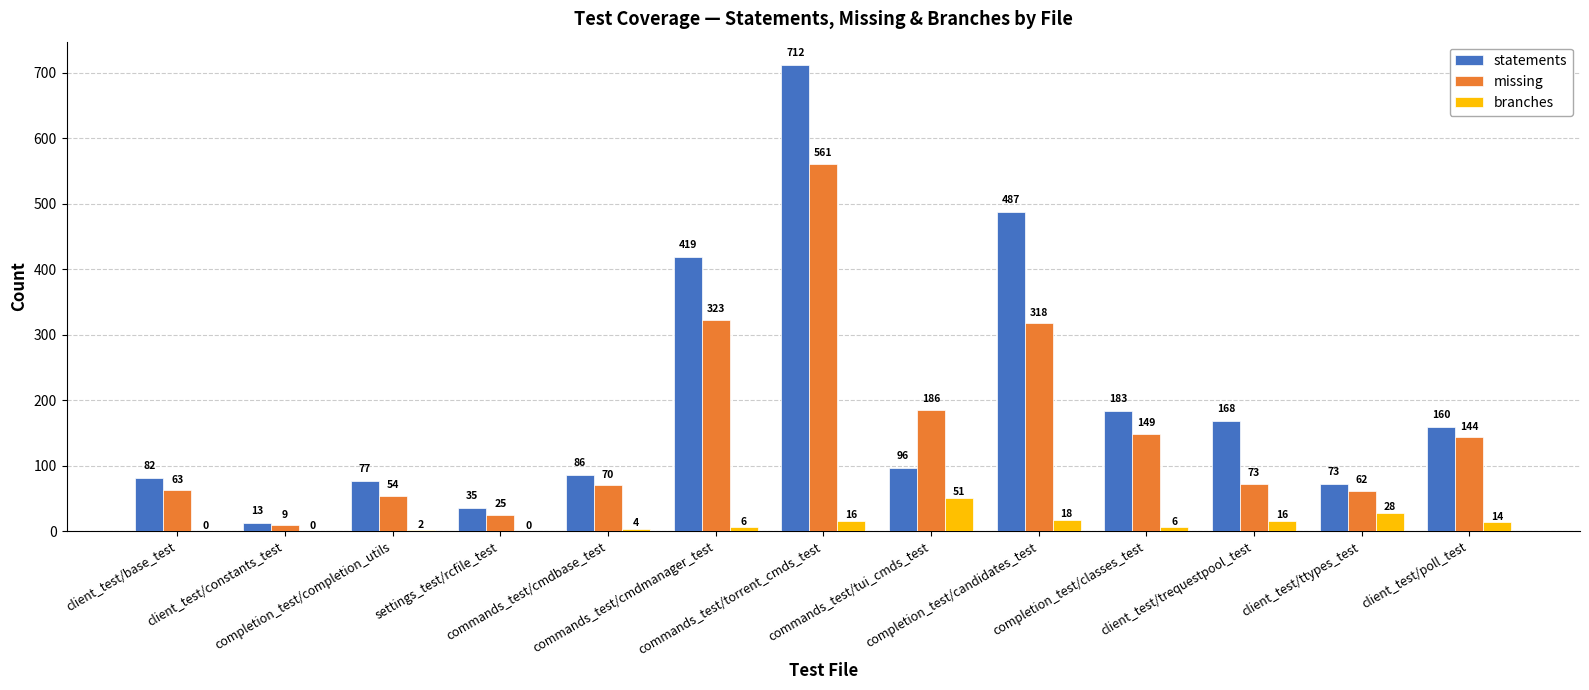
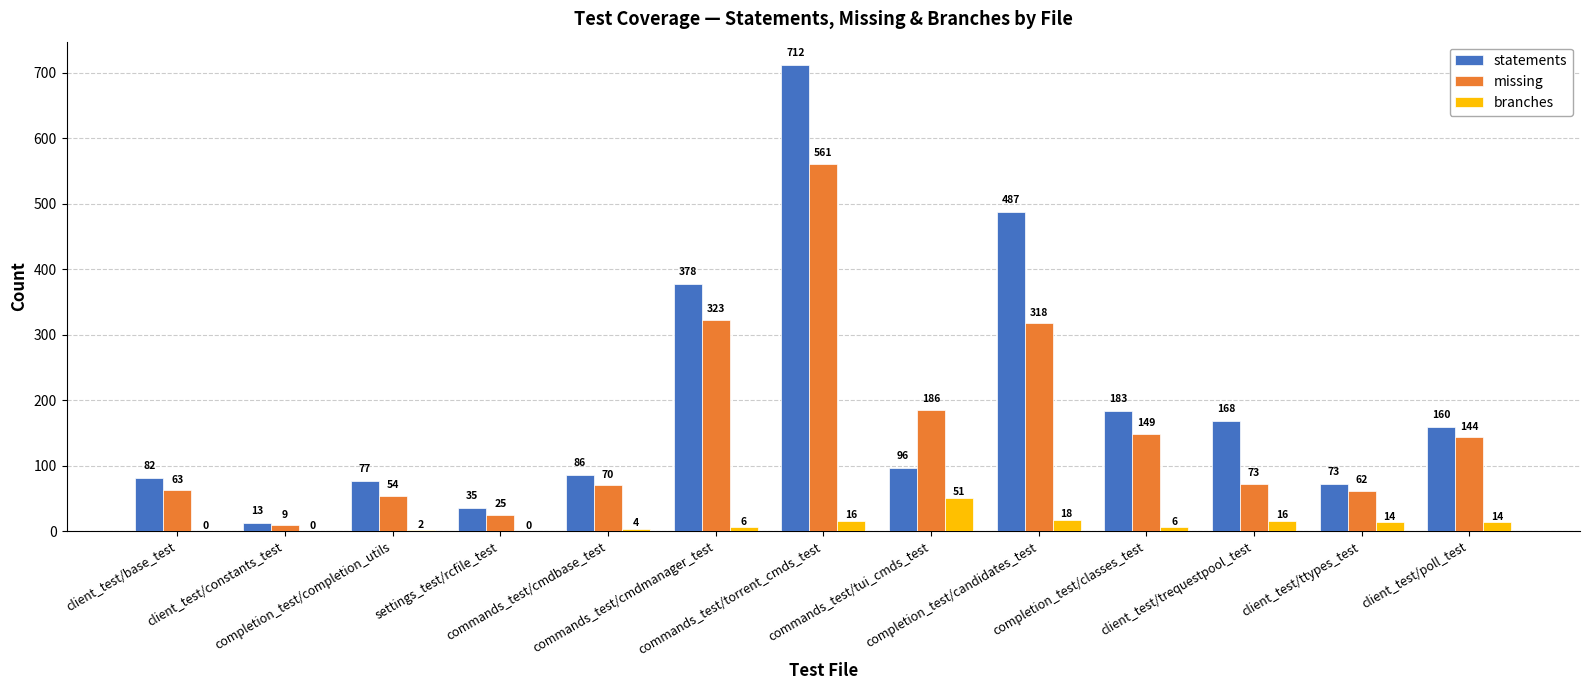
  {
    "statements": {
      "client_test/base_test": 82,
      "client_test/constants_test": 13,
      "completion_test/completion_utils": 77,
      "settings_test/rcfile_test": 35,
      "commands_test/cmdbase_test": 86,
-     "commands_test/cmdmanager_test": 419,
+     "commands_test/cmdmanager_test": 378,
      "commands_test/torrent_cmds_test": 712,
      "commands_test/tui_cmds_test": 96,
      "completion_test/candidates_test": 487,
      "completion_test/classes_test": 183,
      "client_test/trequestpool_test": 168,
      "client_test/ttypes_test": 73,
      "client_test/poll_test": 160
    },
    "missing": {
      "client_test/base_test": 63,
      "client_test/constants_test": 9,
      "completion_test/completion_utils": 54,
      "settings_test/rcfile_test": 25,
      "commands_test/cmdbase_test": 70,
      "commands_test/cmdmanager_test": 323,
      "commands_test/torrent_cmds_test": 561,
      "commands_test/tui_cmds_test": 186,
      "completion_test/candidates_test": 318,
      "completion_test/classes_test": 149,
      "client_test/trequestpool_test": 73,
      "client_test/ttypes_test": 62,
      "client_test/poll_test": 144
    },
    "branches": {
      "client_test/base_test": 0,
      "client_test/constants_test": 0,
      "completion_test/completion_utils": 2,
      "settings_test/rcfile_test": 0,
      "commands_test/cmdbase_test": 4,
      "commands_test/cmdmanager_test": 6,
      "commands_test/torrent_cmds_test": 16,
      "commands_test/tui_cmds_test": 51,
      "completion_test/candidates_test": 18,
      "completion_test/classes_test": 6,
      "client_test/trequestpool_test": 16,
-     "client_test/ttypes_test": 28,
+     "client_test/ttypes_test": 14,
      "client_test/poll_test": 14
    }
  }
